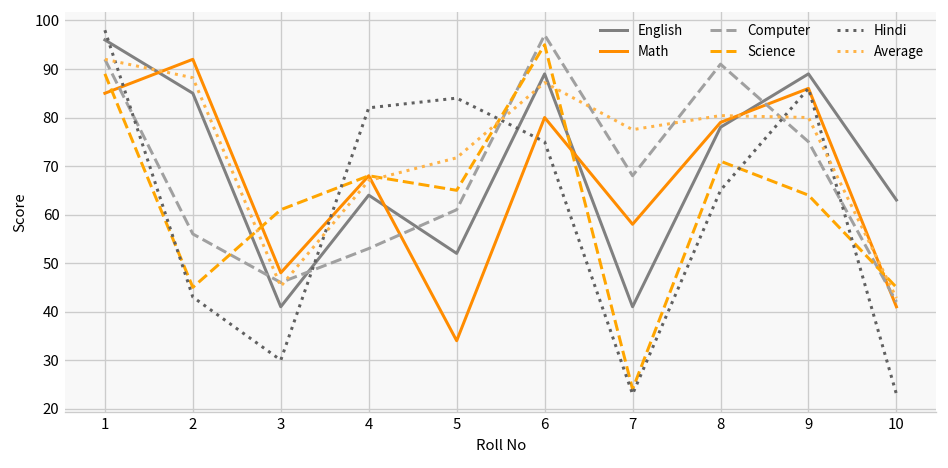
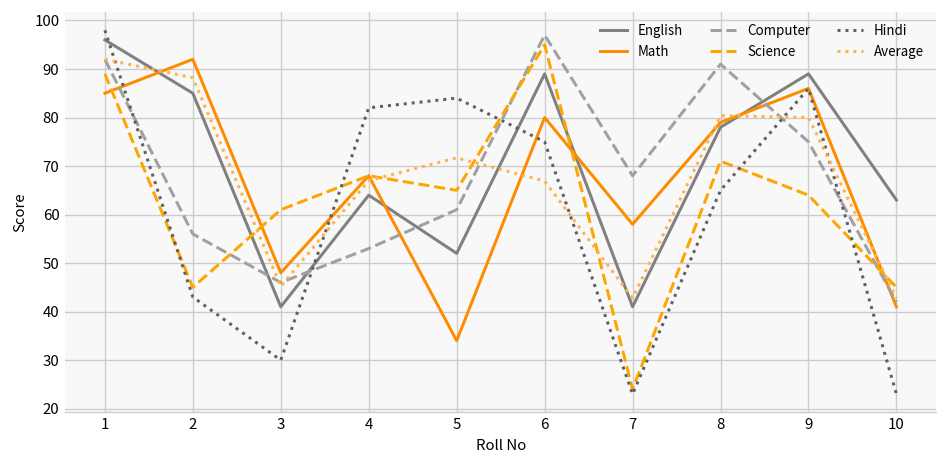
  {
    "Average": {
      "2": 88,
      "3": 45,
      "4": 67,
      "5": 72,
-     "6": 87,
-     "7": 78,
+     "6": 67,
+     "7": 43,
      "8": 80,
      "9": 80,
      "10": 43
    }
  }
